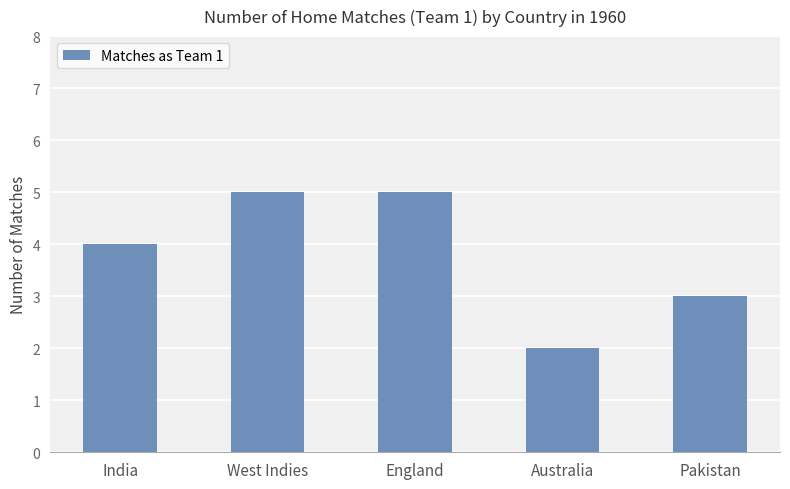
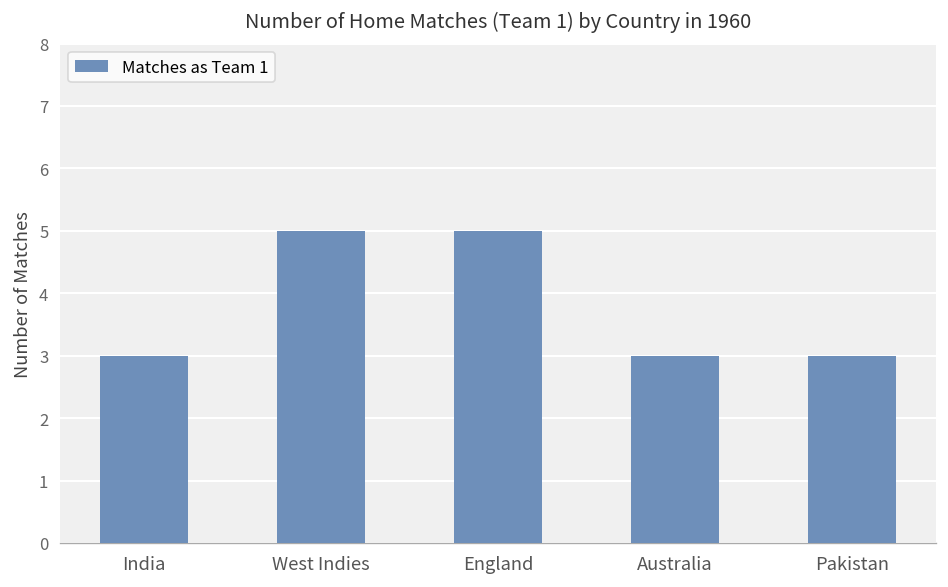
  {
-   "India": 4,
+   "India": 3,
    "West Indies": 5,
    "England": 5,
-   "Australia": 2,
+   "Australia": 3,
    "Pakistan": 3
  }
